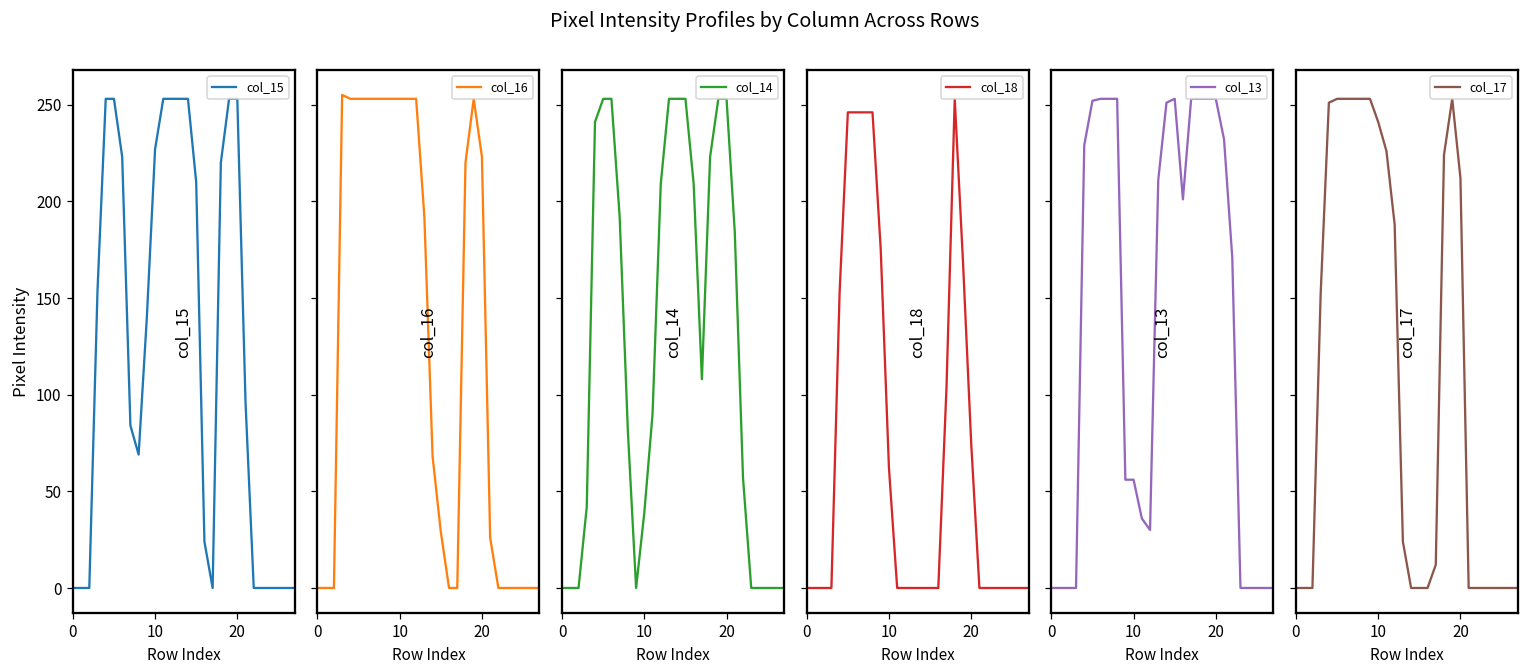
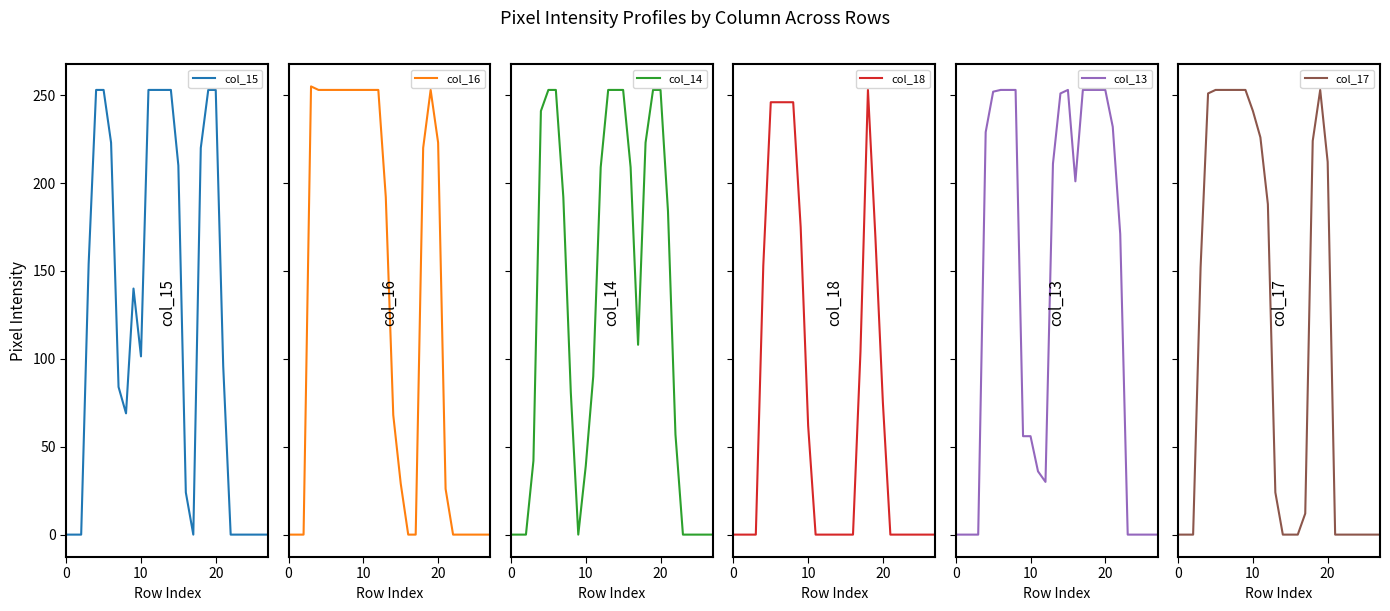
  {
    "col_15": {
      "0": 0,
-     "10": 227,
+     "10": 101,
      "20": 253
    }
  }
